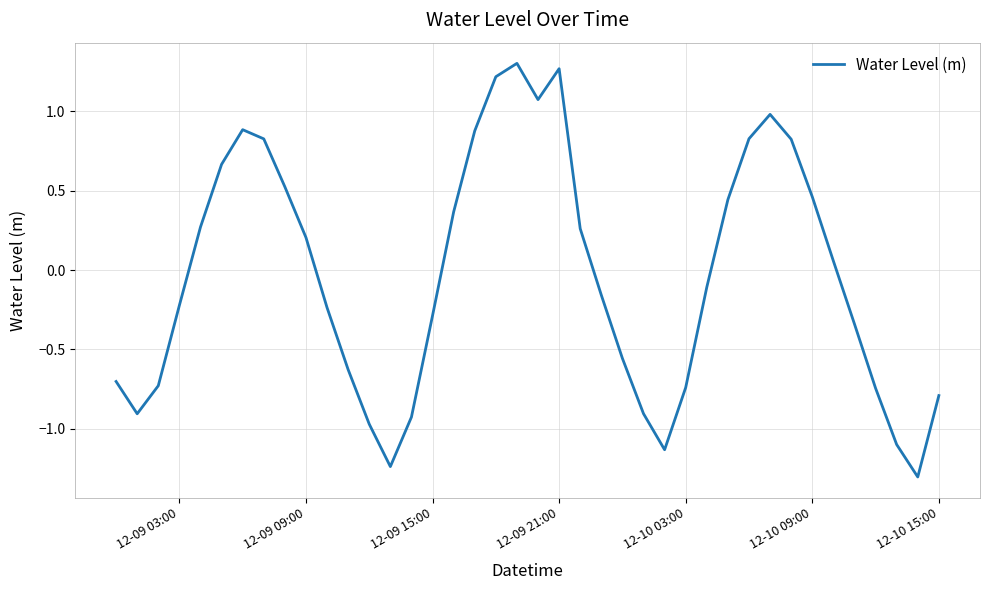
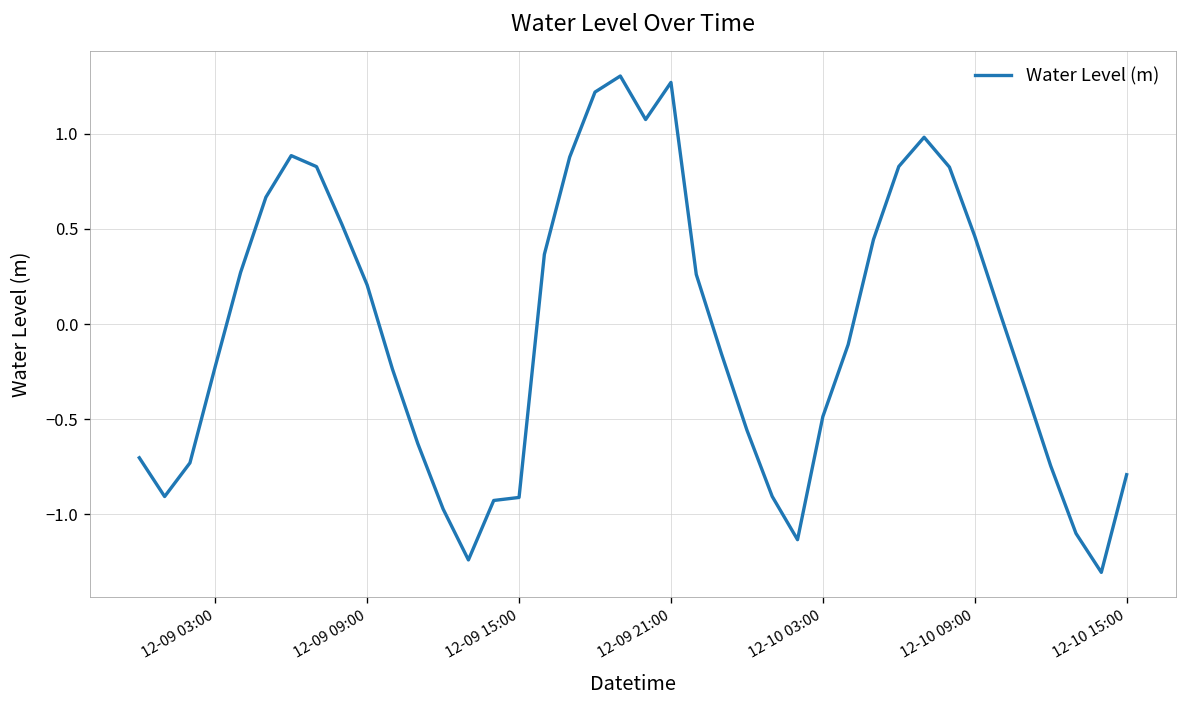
  {
    "12-09 03:00": -0.22,
    "12-09 09:00": 0.21,
-   "12-09 15:00": -0.29,
+   "12-09 15:00": -0.91,
    "12-09 21:00": 1.27,
-   "12-10 03:00": -0.74,
+   "12-10 03:00": -0.49,
    "12-10 09:00": 0.46,
    "12-10 15:00": -0.79
  }
